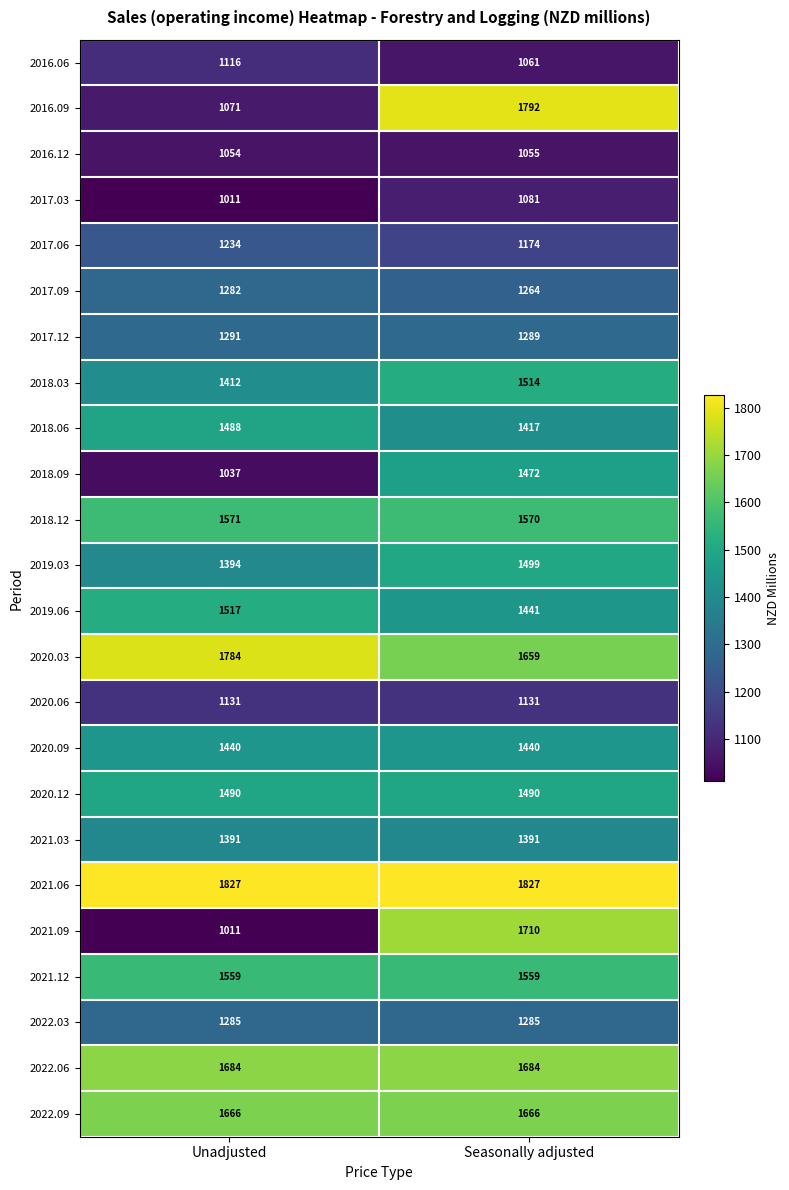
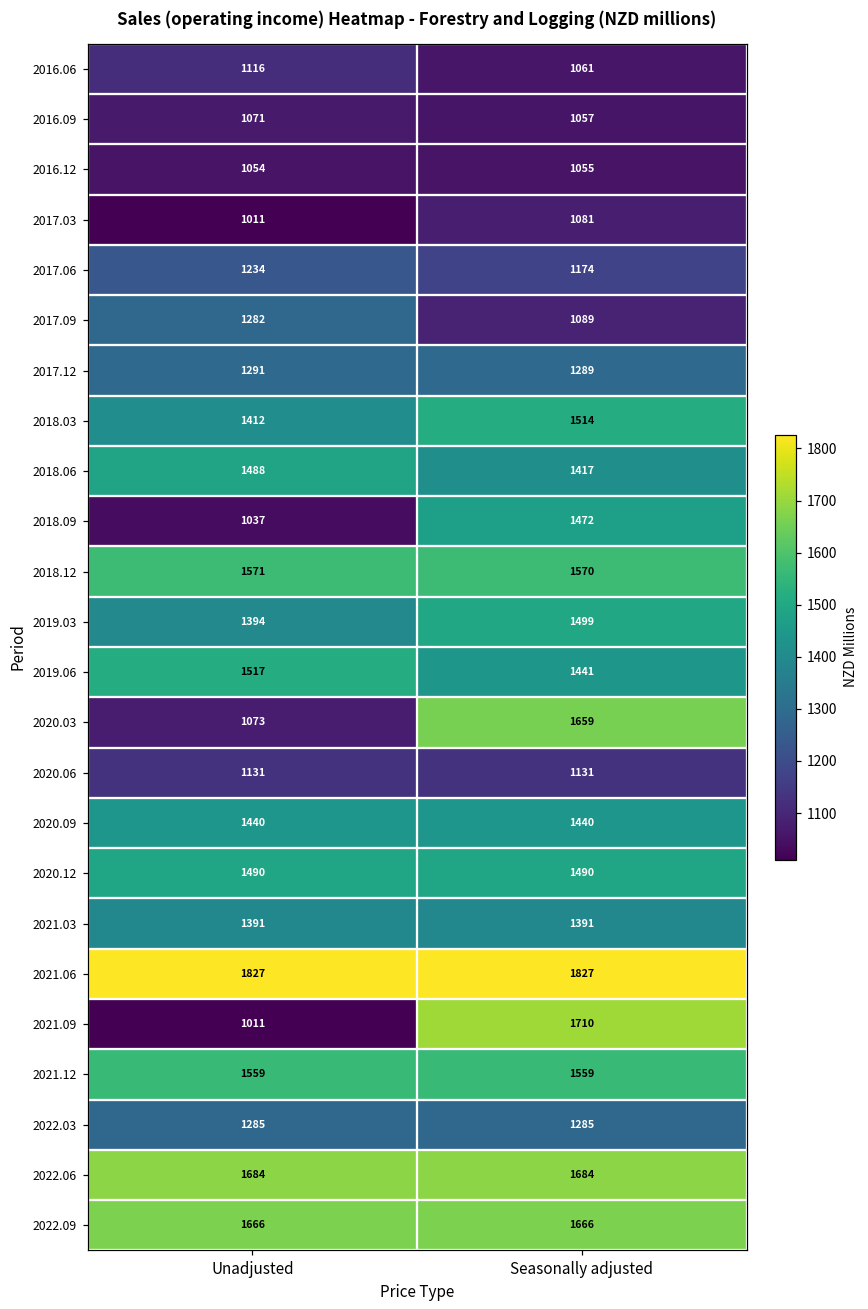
  {
    "2016.06": {
      "Unadjusted": 1116,
      "Seasonally adjusted": 1061
    },
    "2016.09": {
      "Unadjusted": 1071,
-     "Seasonally adjusted": 1792
+     "Seasonally adjusted": 1057
    },
    "2016.12": {
      "Unadjusted": 1054,
      "Seasonally adjusted": 1055
    },
    "2017.03": {
      "Unadjusted": 1011,
      "Seasonally adjusted": 1081
    },
    "2017.06": {
      "Unadjusted": 1234,
      "Seasonally adjusted": 1174
    },
    "2017.09": {
      "Unadjusted": 1282,
-     "Seasonally adjusted": 1264
+     "Seasonally adjusted": 1089
    },
    "2017.12": {
      "Unadjusted": 1291,
      "Seasonally adjusted": 1289
    },
    "2018.03": {
      "Unadjusted": 1412,
      "Seasonally adjusted": 1514
    },
    "2018.06": {
      "Unadjusted": 1488,
      "Seasonally adjusted": 1417
    },
    "2018.09": {
      "Unadjusted": 1037,
      "Seasonally adjusted": 1472
    },
    "2018.12": {
      "Unadjusted": 1571,
      "Seasonally adjusted": 1570
    },
    "2019.03": {
      "Unadjusted": 1394,
      "Seasonally adjusted": 1499
    },
    "2019.06": {
      "Unadjusted": 1517,
      "Seasonally adjusted": 1441
    },
    "2020.03": {
-     "Unadjusted": 1784,
+     "Unadjusted": 1073,
      "Seasonally adjusted": 1659
    },
    "2020.06": {
      "Unadjusted": 1131,
      "Seasonally adjusted": 1131
    },
    "2020.09": {
      "Unadjusted": 1440,
      "Seasonally adjusted": 1440
    },
    "2020.12": {
      "Unadjusted": 1490,
      "Seasonally adjusted": 1490
    },
    "2021.03": {
      "Unadjusted": 1391,
      "Seasonally adjusted": 1391
    },
    "2021.06": {
      "Unadjusted": 1827,
      "Seasonally adjusted": 1827
    },
    "2021.09": {
      "Unadjusted": 1011,
      "Seasonally adjusted": 1710
    },
    "2021.12": {
      "Unadjusted": 1559,
      "Seasonally adjusted": 1559
    },
    "2022.03": {
      "Unadjusted": 1285,
      "Seasonally adjusted": 1285
    },
    "2022.06": {
      "Unadjusted": 1684,
      "Seasonally adjusted": 1684
    },
    "2022.09": {
      "Unadjusted": 1666,
      "Seasonally adjusted": 1666
    }
  }
